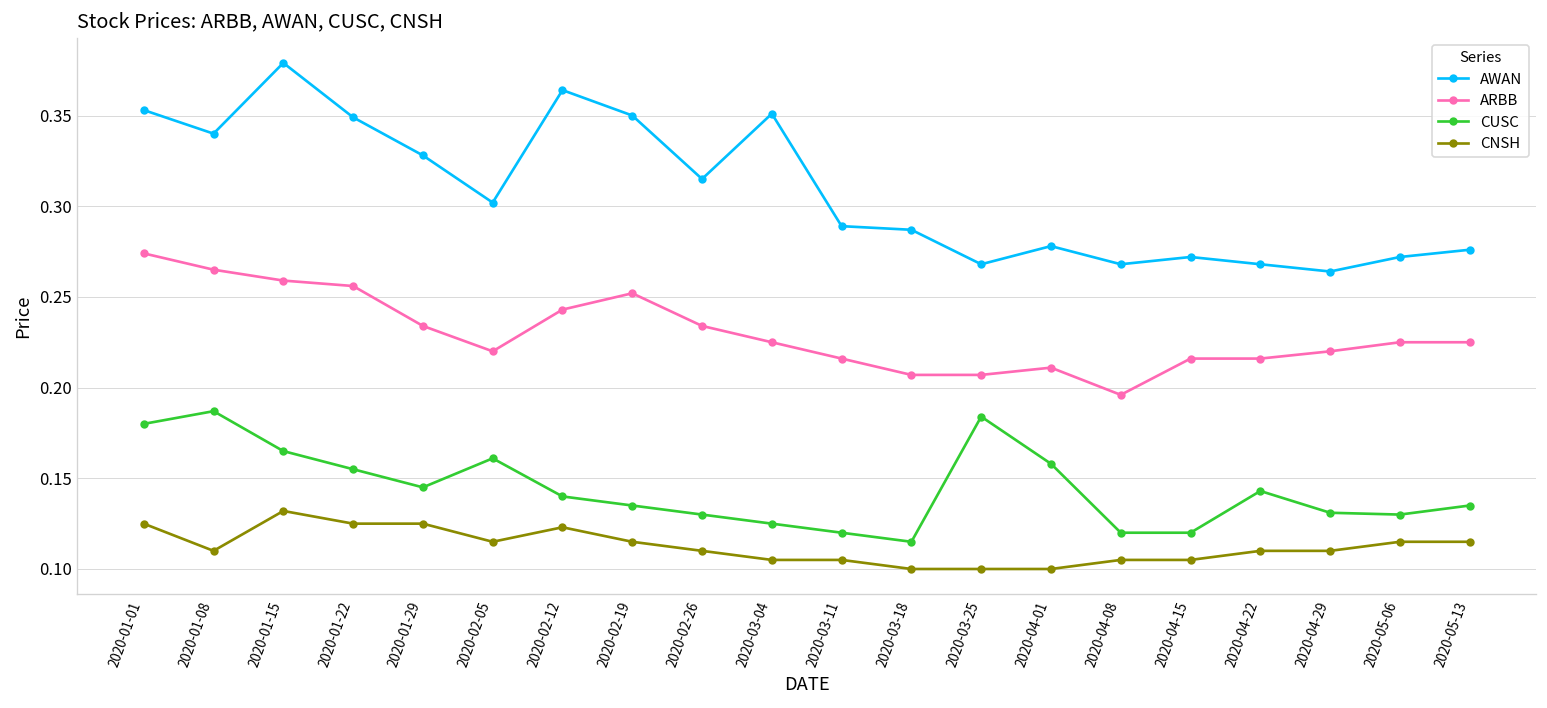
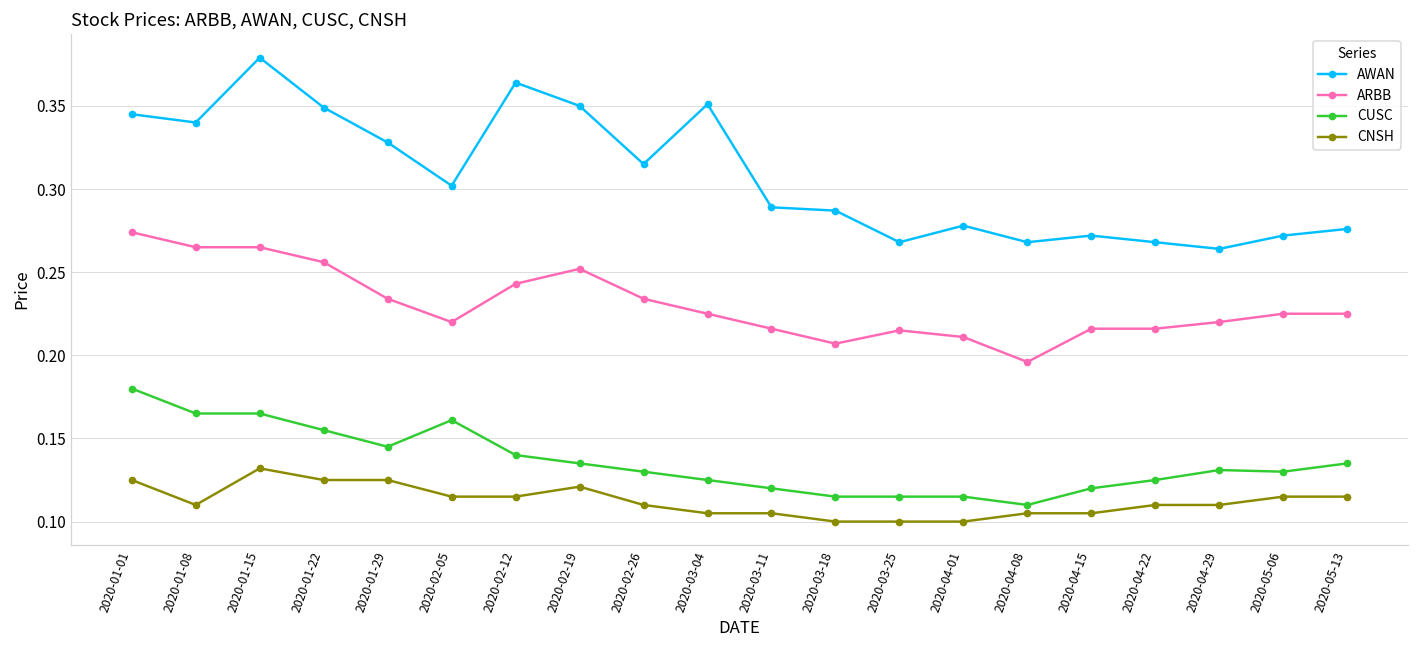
  {
    "AWAN": {
-     "2020-01-01": 0.353,
+     "2020-01-01": 0.345,
      "2020-01-08": 0.340,
      "2020-01-15": 0.379,
      "2020-01-22": 0.349,
      "2020-01-29": 0.328,
      "2020-02-05": 0.302,
      "2020-02-12": 0.364,
      "2020-02-19": 0.350,
      "2020-02-26": 0.315,
      "2020-03-04": 0.351,
      "2020-03-11": 0.289,
      "2020-03-18": 0.287,
      "2020-03-25": 0.268,
      "2020-04-01": 0.278,
      "2020-04-08": 0.268,
      "2020-04-15": 0.272,
      "2020-04-22": 0.268,
      "2020-04-29": 0.264,
      "2020-05-06": 0.272,
      "2020-05-13": 0.276
    },
    "ARBB": {
      "2020-01-01": 0.274,
      "2020-01-08": 0.265,
-     "2020-01-15": 0.259,
+     "2020-01-15": 0.265,
      "2020-01-22": 0.256,
      "2020-01-29": 0.234,
      "2020-02-05": 0.220,
      "2020-02-12": 0.243,
      "2020-02-19": 0.252,
      "2020-02-26": 0.234,
      "2020-03-04": 0.225,
      "2020-03-11": 0.216,
      "2020-03-18": 0.207,
-     "2020-03-25": 0.207,
+     "2020-03-25": 0.215,
      "2020-04-01": 0.211,
      "2020-04-08": 0.196,
      "2020-04-15": 0.216,
      "2020-04-22": 0.216,
      "2020-04-29": 0.220,
      "2020-05-06": 0.225,
      "2020-05-13": 0.225
    },
    "CUSC": {
      "2020-01-01": 0.180,
-     "2020-01-08": 0.187,
+     "2020-01-08": 0.165,
      "2020-01-15": 0.165,
      "2020-01-22": 0.155,
      "2020-01-29": 0.145,
      "2020-02-05": 0.161,
      "2020-02-12": 0.140,
      "2020-02-19": 0.135,
      "2020-02-26": 0.130,
      "2020-03-04": 0.125,
      "2020-03-11": 0.120,
      "2020-03-18": 0.115,
-     "2020-03-25": 0.184,
-     "2020-04-01": 0.158,
-     "2020-04-08": 0.12,
+     "2020-03-25": 0.115,
+     "2020-04-01": 0.115,
+     "2020-04-08": 0.11,
      "2020-04-15": 0.120,
-     "2020-04-22": 0.143,
+     "2020-04-22": 0.125,
      "2020-04-29": 0.131,
      "2020-05-06": 0.130,
      "2020-05-13": 0.135
    },
    "CNSH": {
      "2020-01-01": 0.125,
      "2020-01-08": 0.110,
      "2020-01-15": 0.132,
      "2020-01-22": 0.125,
      "2020-01-29": 0.125,
      "2020-02-05": 0.115,
-     "2020-02-12": 0.123,
-     "2020-02-19": 0.115,
+     "2020-02-12": 0.115,
+     "2020-02-19": 0.121,
      "2020-02-26": 0.110,
      "2020-03-04": 0.105,
      "2020-03-11": 0.105,
      "2020-03-18": 0.100,
      "2020-03-25": 0.100,
      "2020-04-01": 0.100,
      "2020-04-08": 0.105,
      "2020-04-15": 0.105,
      "2020-04-22": 0.110,
      "2020-04-29": 0.110,
      "2020-05-06": 0.115,
      "2020-05-13": 0.115
    }
  }
